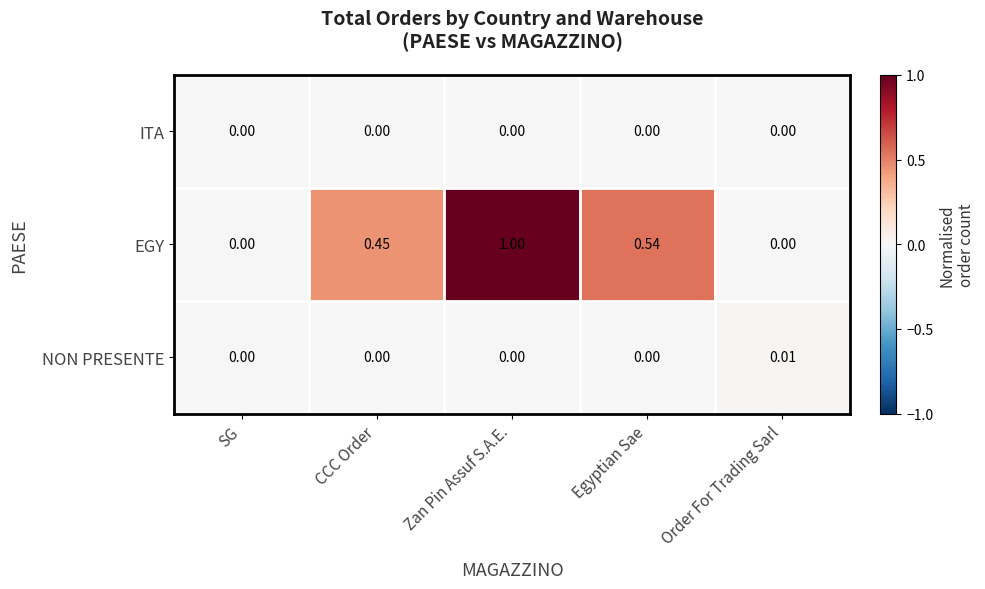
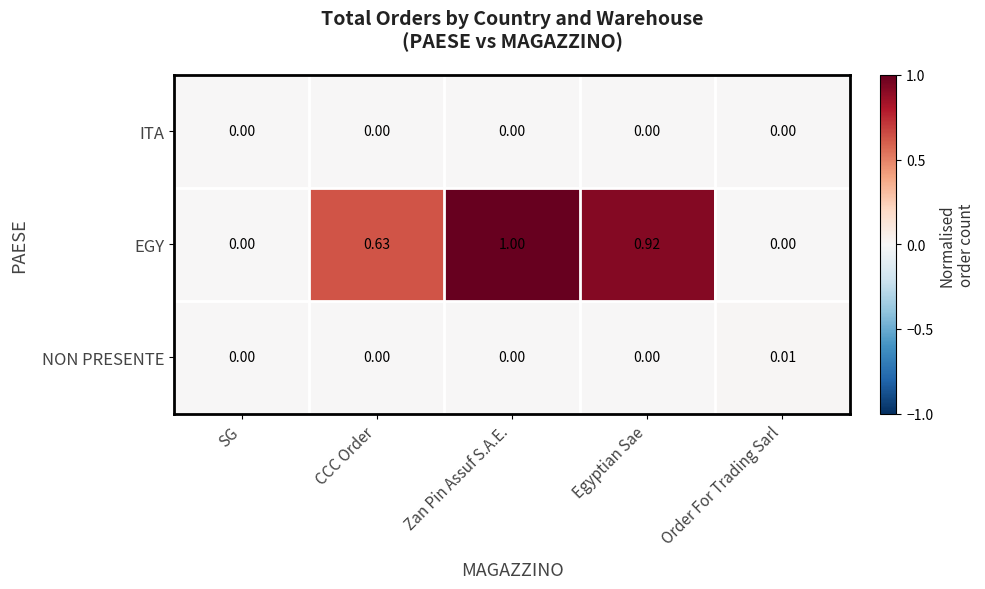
  {
    "ITA": {
      "SG": 0.00,
      "CCC Order": 0.00,
      "Zan Pin Assuf S.A.E.": 0.00,
      "Egyptian Sae": 0.00,
      "Order For Trading Sarl": 0.00
    },
    "EGY": {
      "SG": 0.00,
-     "CCC Order": 0.45,
+     "CCC Order": 0.63,
      "Zan Pin Assuf S.A.E.": 1.00,
-     "Egyptian Sae": 0.54,
+     "Egyptian Sae": 0.92,
      "Order For Trading Sarl": 0.00
    },
    "NON PRESENTE": {
      "SG": 0.00,
      "CCC Order": 0.00,
      "Zan Pin Assuf S.A.E.": 0.00,
      "Egyptian Sae": 0.00,
      "Order For Trading Sarl": 0.01
    }
  }
